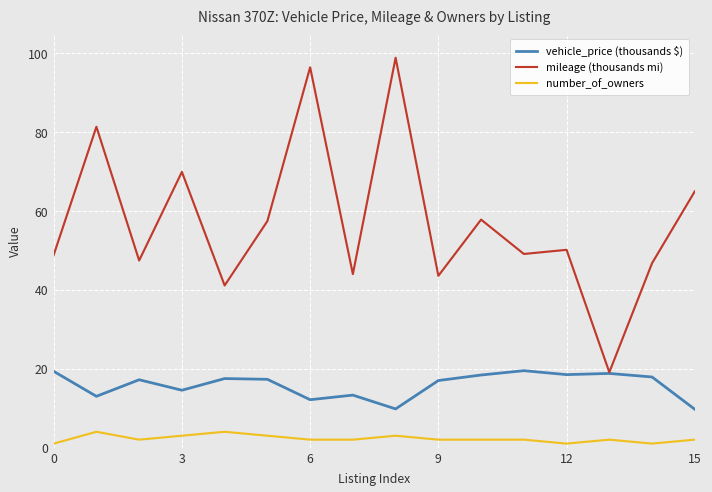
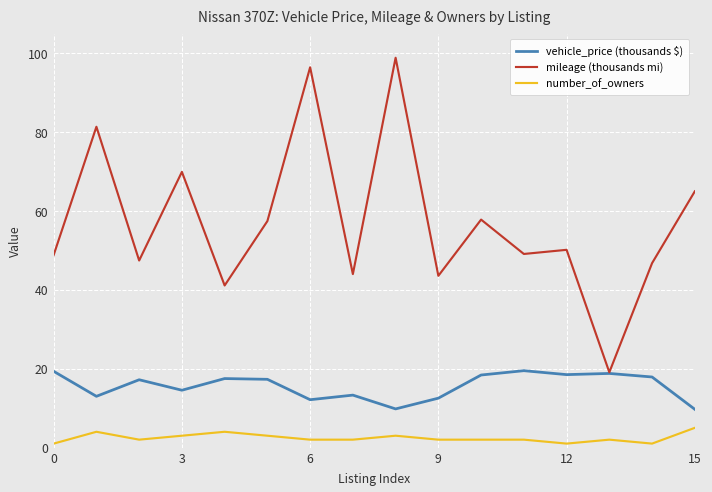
  {
    "vehicle_price (thousands $)": {
      "0": 19,
      "3": 15,
      "6": 12,
-     "9": 17,
+     "9": 13,
      "12": 18,
      "15": 10
    },
    "mileage (thousands mi)": {
      "0": 49,
      "3": 70,
      "6": 96,
      "9": 44,
      "12": 50,
      "15": 65
    },
    "number_of_owners": {
      "0": 1,
      "3": 3,
      "6": 2,
      "9": 2,
      "12": 1,
-     "15": 2
+     "15": 5
    }
  }
